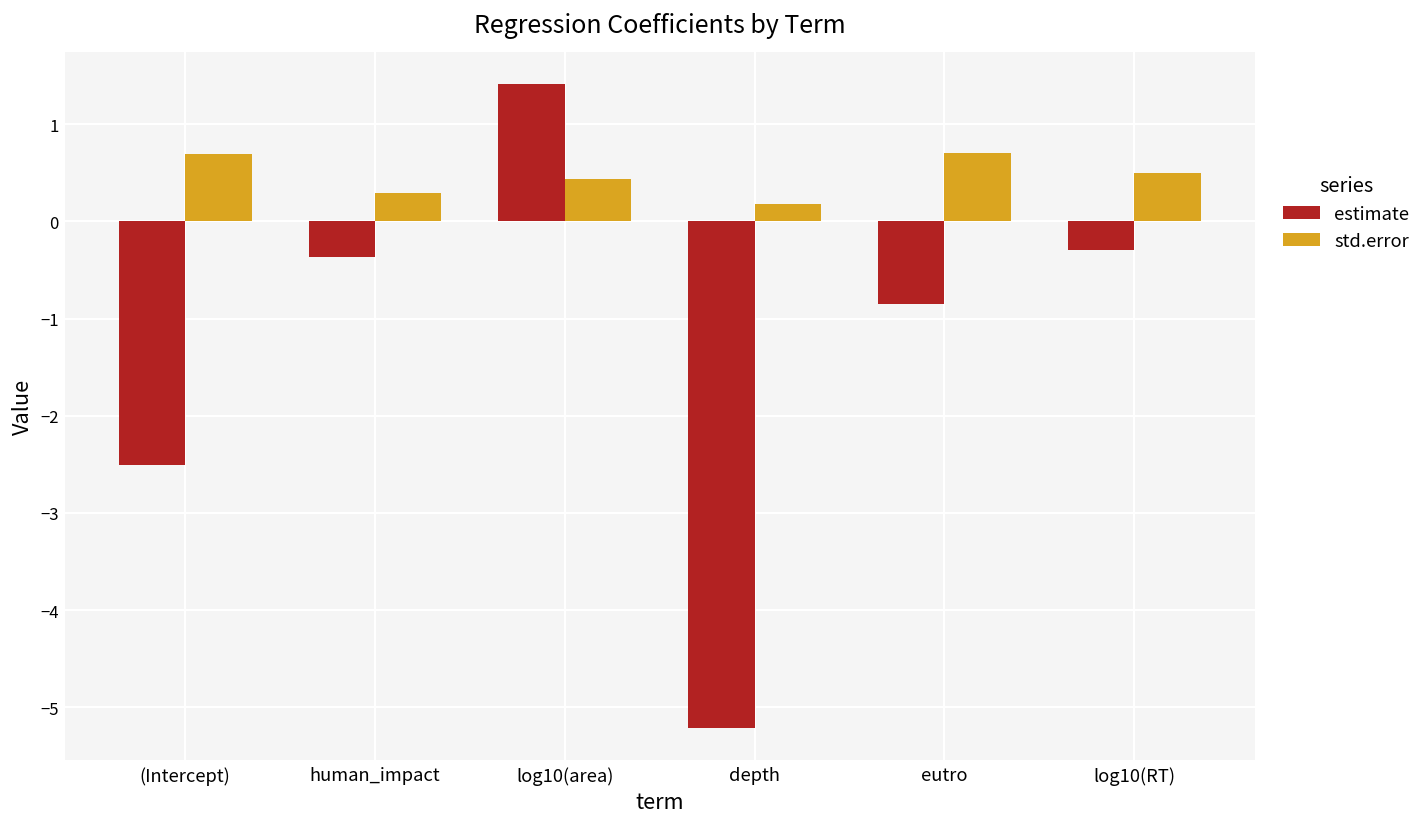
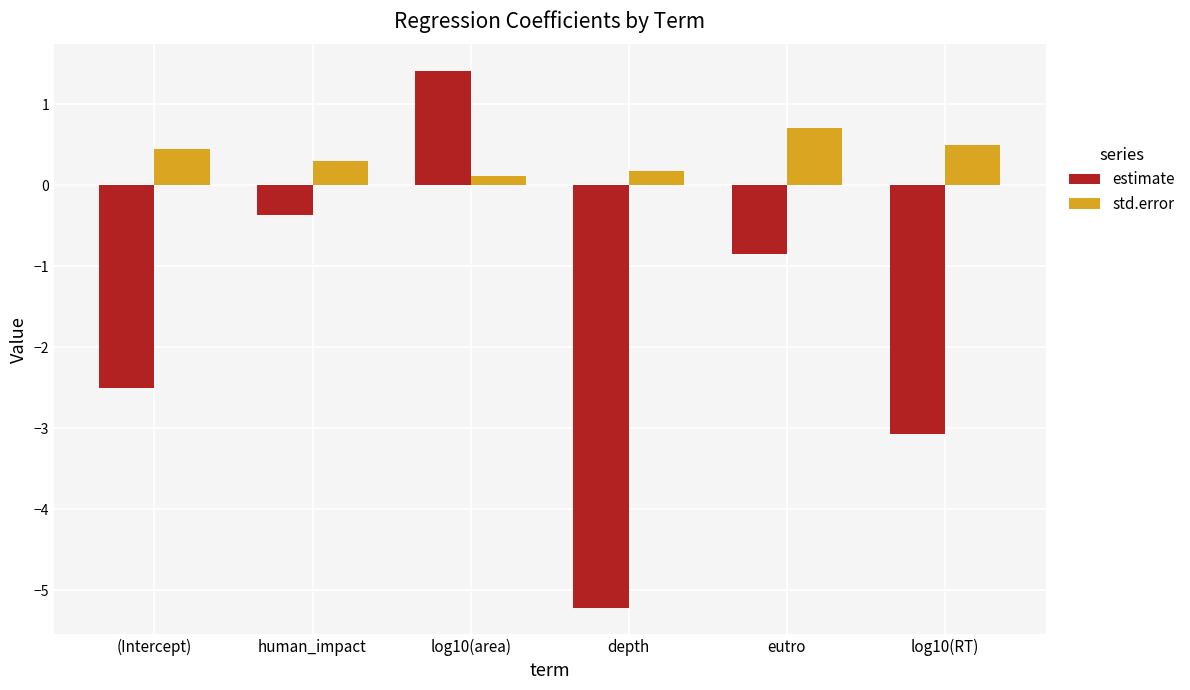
  {
    "estimate": {
      "(Intercept)": -2.5,
      "human_impact": -0.4,
      "log10(area)": 1.4,
      "depth": -5.2,
      "eutro": -0.9,
-     "log10(RT)": -0.3
+     "log10(RT)": -3.1
    },
    "std.error": {
-     "(Intercept)": 0.7,
+     "(Intercept)": 0.4,
      "human_impact": 0.3,
-     "log10(area)": 0.4,
+     "log10(area)": 0.1,
      "depth": 0.2,
      "eutro": 0.7,
      "log10(RT)": 0.5
    }
  }
